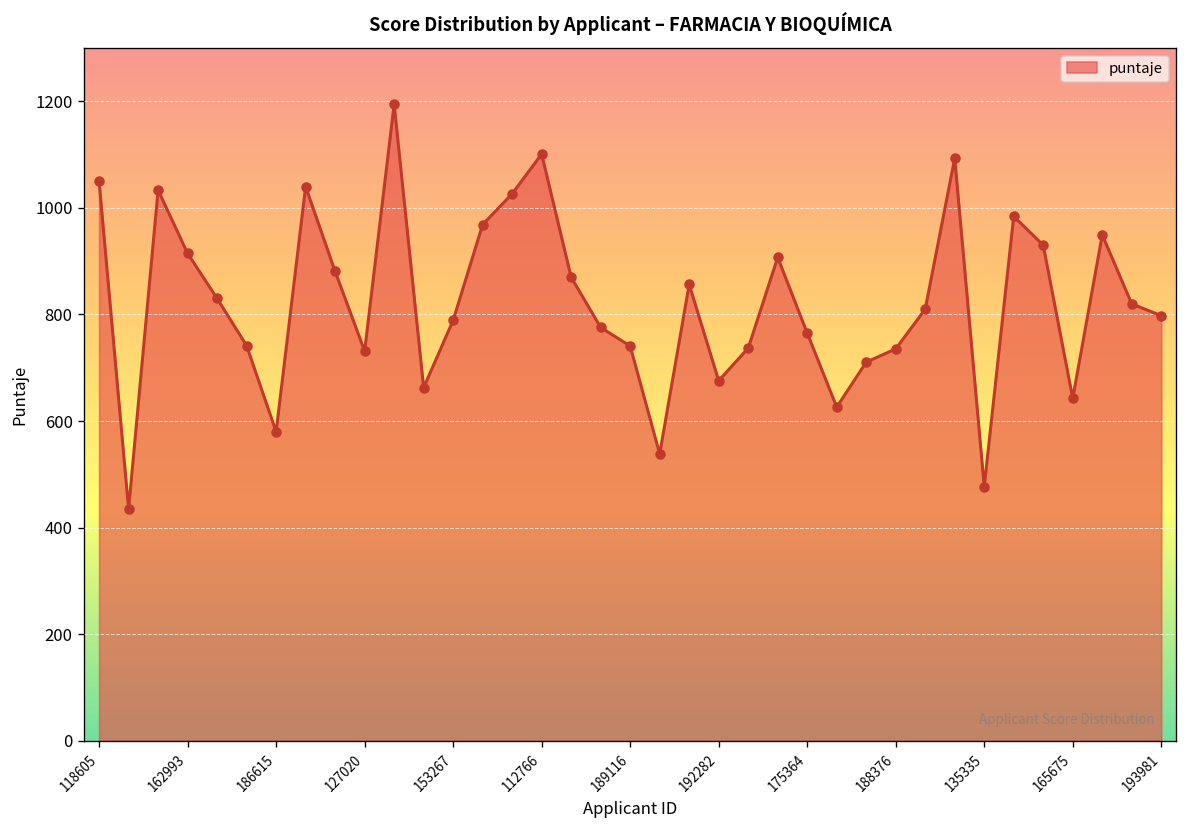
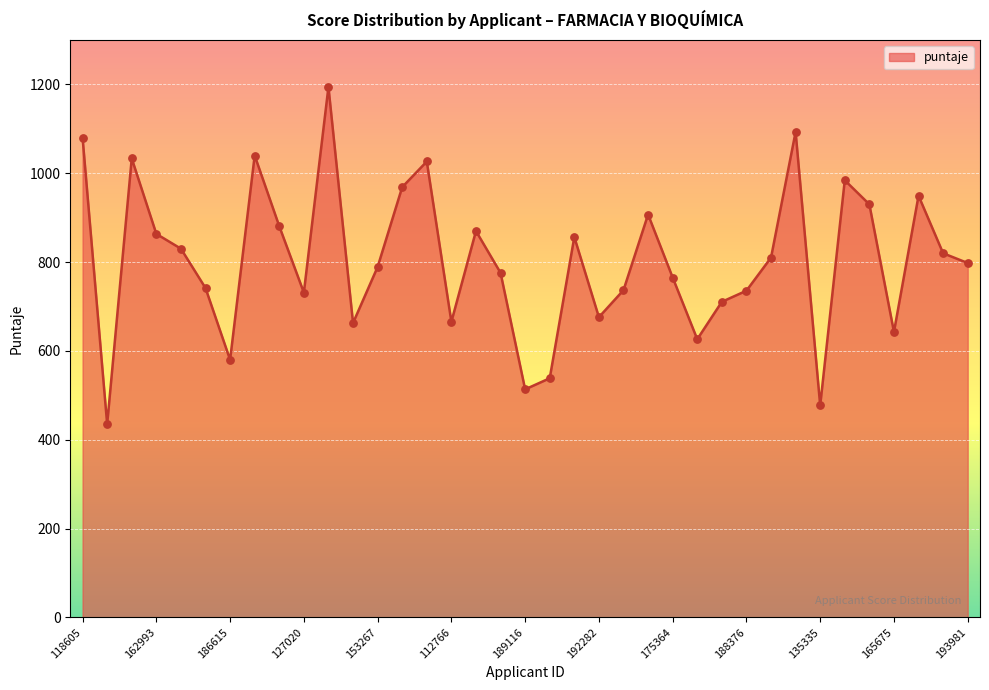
  {
-   "118605": 1050,
-   "162993": 910,
+   "118605": 1080,
+   "162993": 860,
    "186615": 580,
    "127020": 730,
    "153267": 790,
-   "112766": 1100,
-   "189116": 740,
+   "112766": 670,
+   "189116": 510,
    "192282": 680,
    "175364": 770,
    "188376": 740,
    "135335": 480,
    "165675": 640,
    "193981": 800
  }
